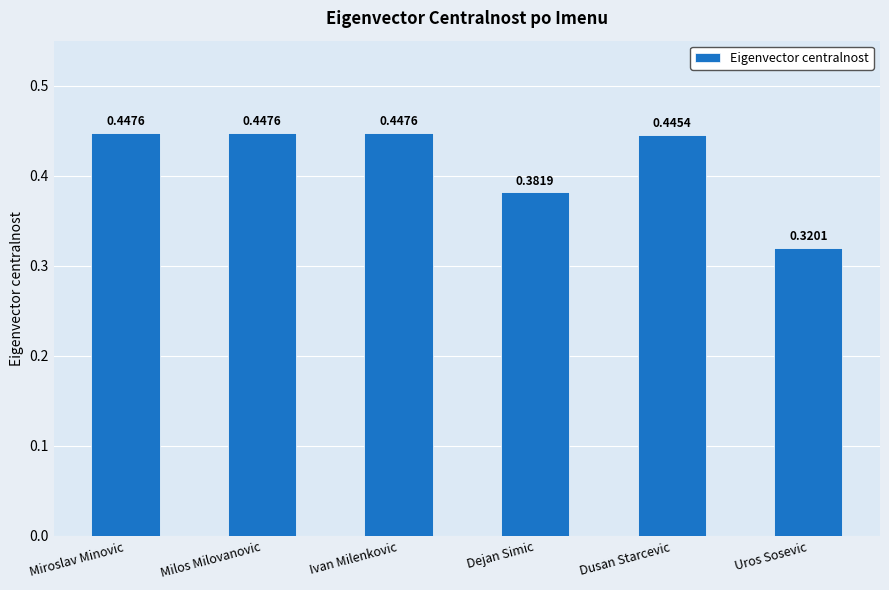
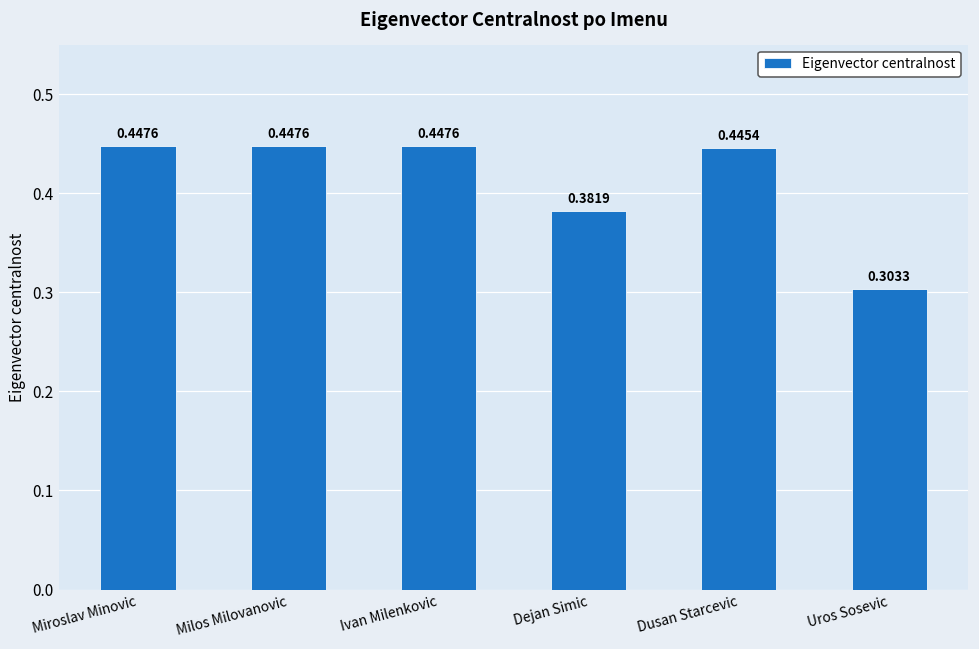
  {
    "Miroslav Minovic": 0.4476,
    "Milos Milovanovic": 0.4476,
    "Ivan Milenkovic": 0.4476,
    "Dejan Simic": 0.3819,
    "Dusan Starcevic": 0.4454,
-   "Uros Sosevic": 0.3201
+   "Uros Sosevic": 0.3033
  }
